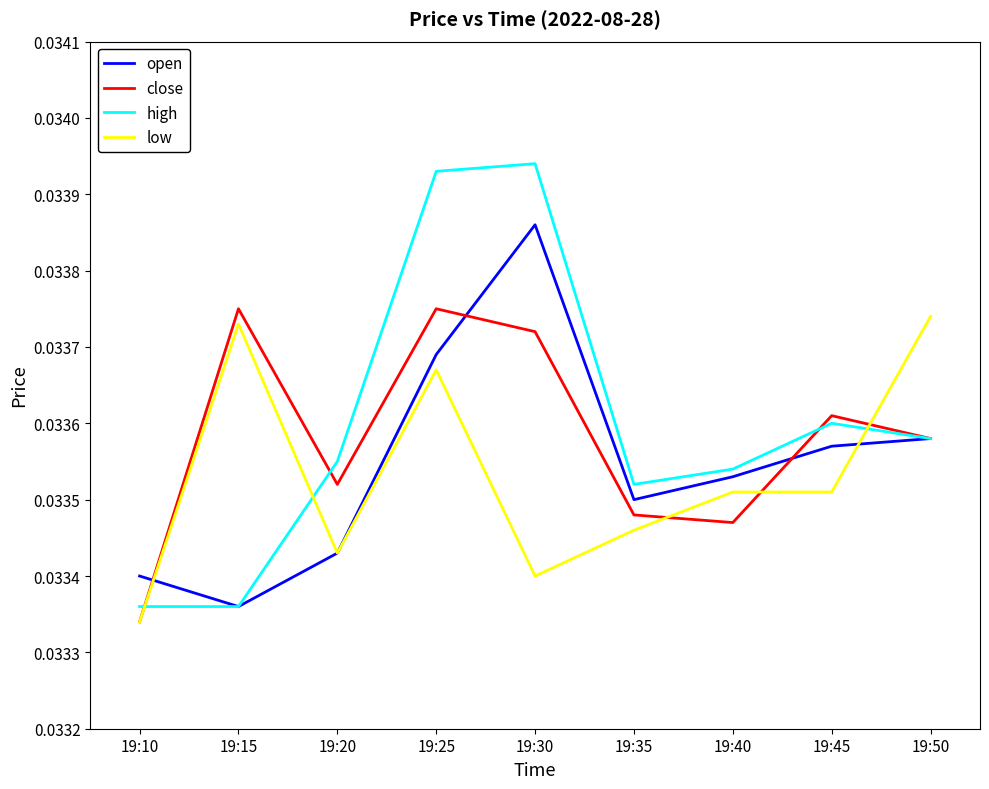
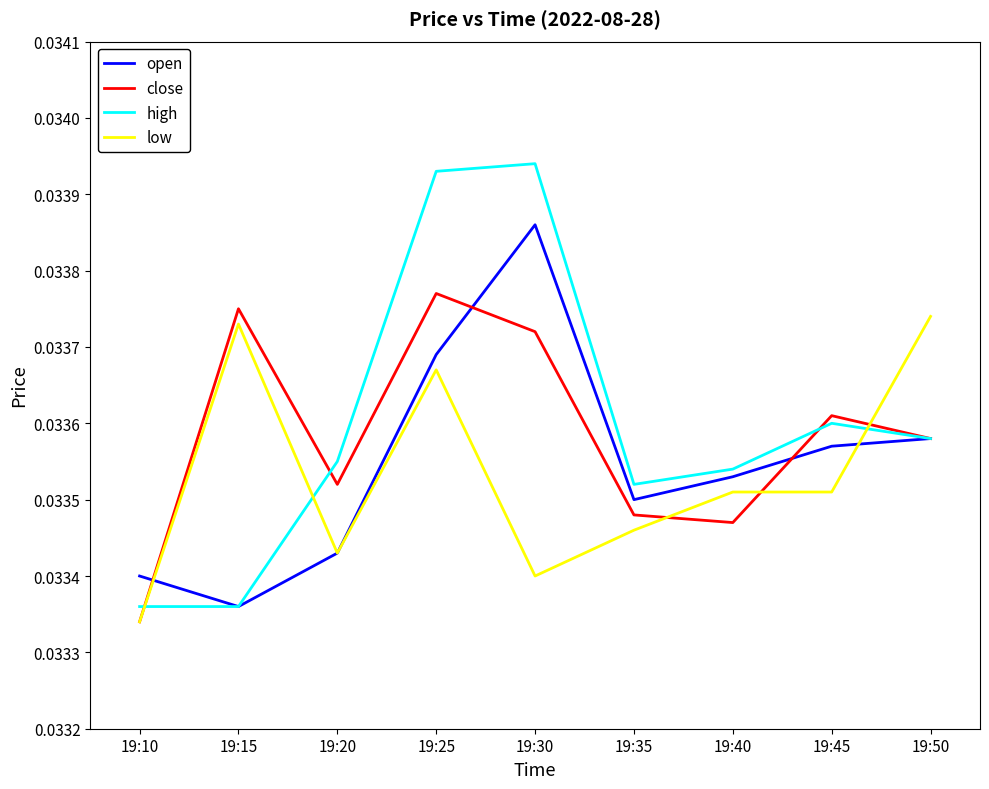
  {
    "open": {
      "19:10": 0.03340,
      "19:25": 0.03369,
      "19:30": 0.03386,
      "19:35": 0.03350,
      "19:40": 0.03353,
      "19:45": 0.03357
    },
    "close": {
      "19:15": 0.03375,
      "19:20": 0.03352,
-     "19:25": 0.03375,
+     "19:25": 0.03377,
      "19:30": 0.03372,
      "19:35": 0.03348,
      "19:40": 0.03347,
      "19:45": 0.03361
    },
    "high": {
      "19:10": 0.03336,
      "19:20": 0.03355,
      "19:25": 0.03393,
      "19:30": 0.03394,
      "19:35": 0.03352,
      "19:40": 0.03354,
      "19:45": 0.03360
    },
    "low": {
      "19:15": 0.03373,
      "19:25": 0.03367,
      "19:30": 0.03340,
      "19:35": 0.03346,
      "19:40": 0.03351,
      "19:45": 0.03351,
      "19:50": 0.03374
    }
  }
